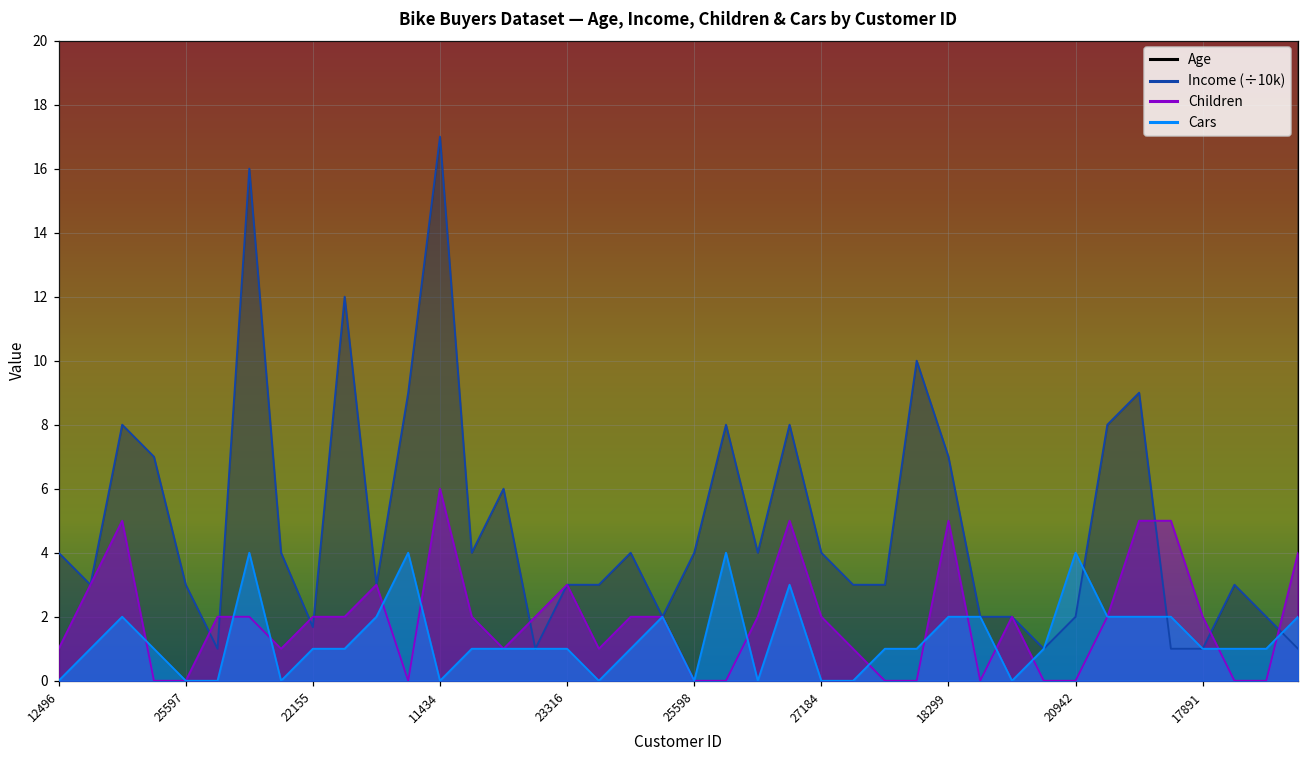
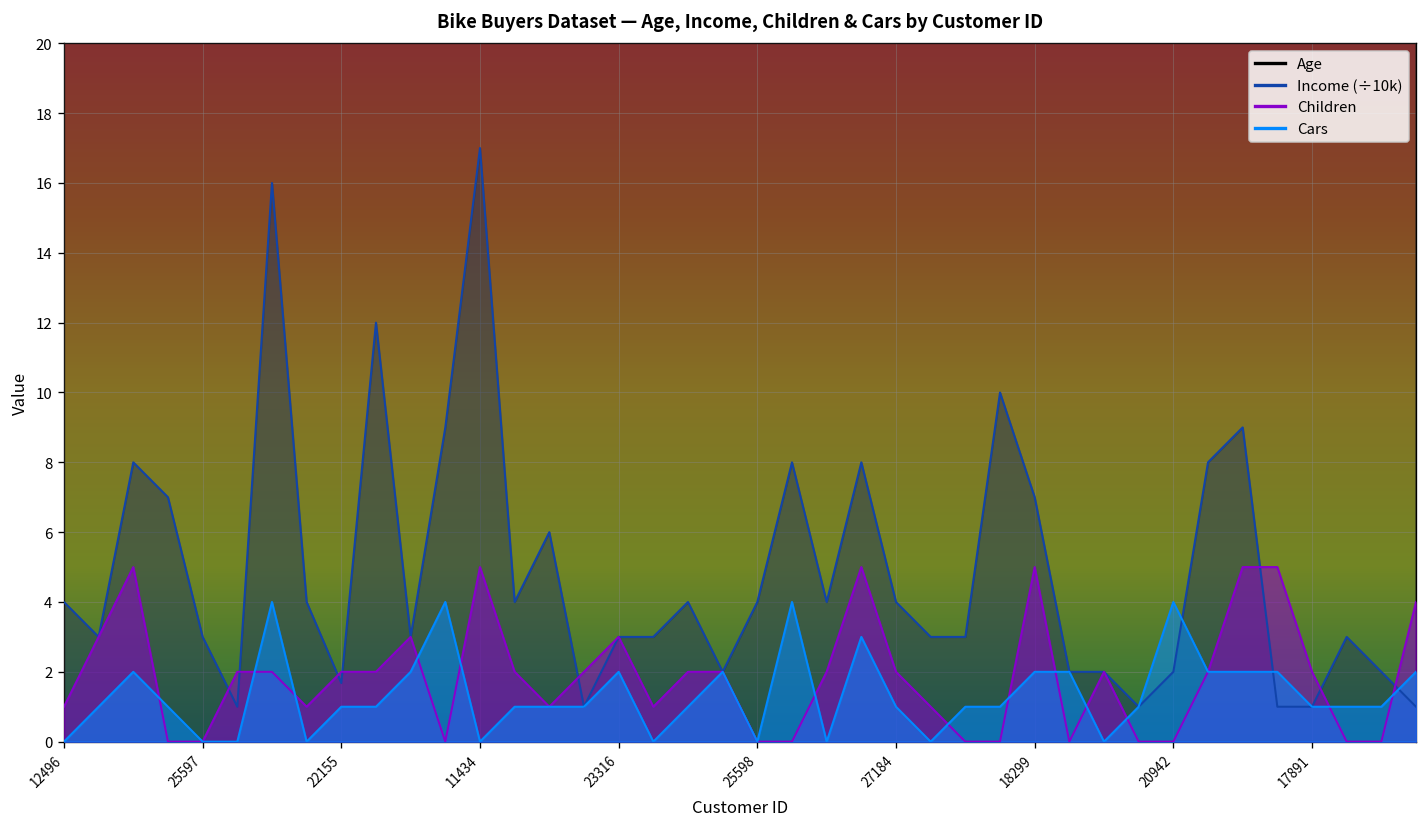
  {
    "Income (÷10k)": {
      "12496": 4,
      "25597": 3,
      "22155": 1.7,
      "11434": 17,
      "25598": 4,
      "27184": 4,
      "18299": 7,
      "20942": 2
    },
    "Children": {
      "12496": 1,
      "22155": 2,
-     "11434": 6,
+     "11434": 5,
      "27184": 2,
      "18299": 5,
      "20942": 0,
      "17891": 2
    },
    "Cars": {
      "12496": 0,
      "22155": 1,
      "11434": 0,
-     "23316": 1,
-     "27184": 0,
+     "23316": 2,
+     "27184": 1,
      "18299": 2,
      "20942": 4
    }
  }
